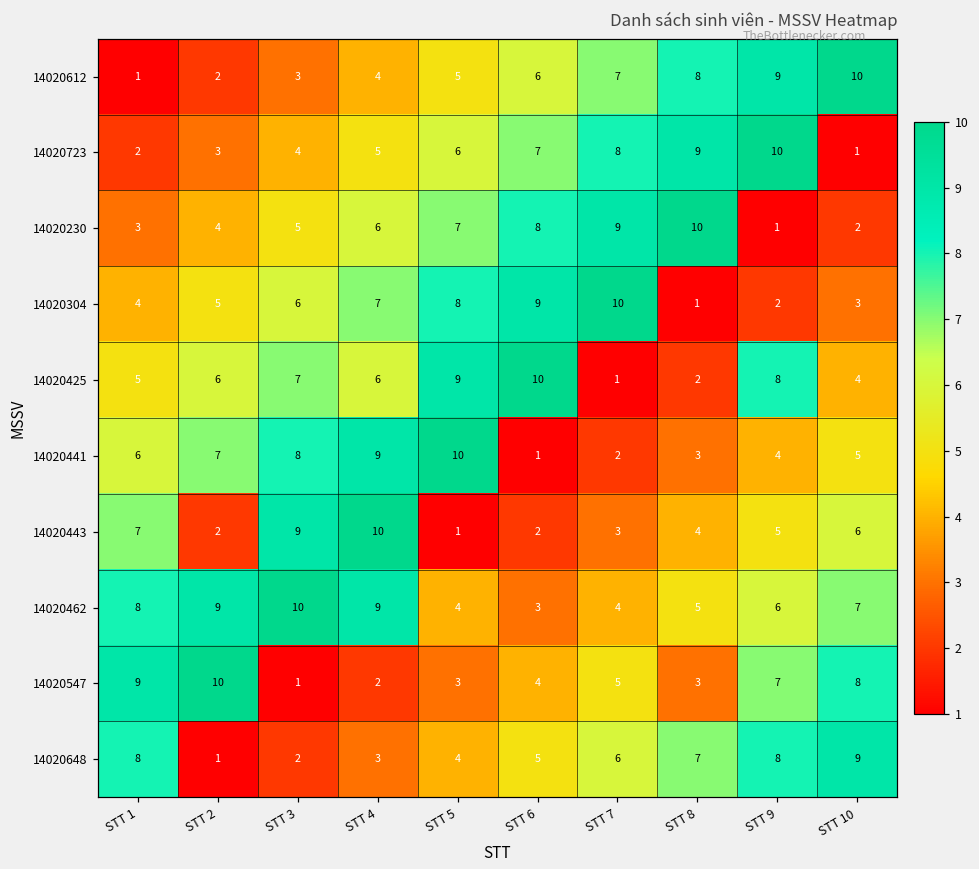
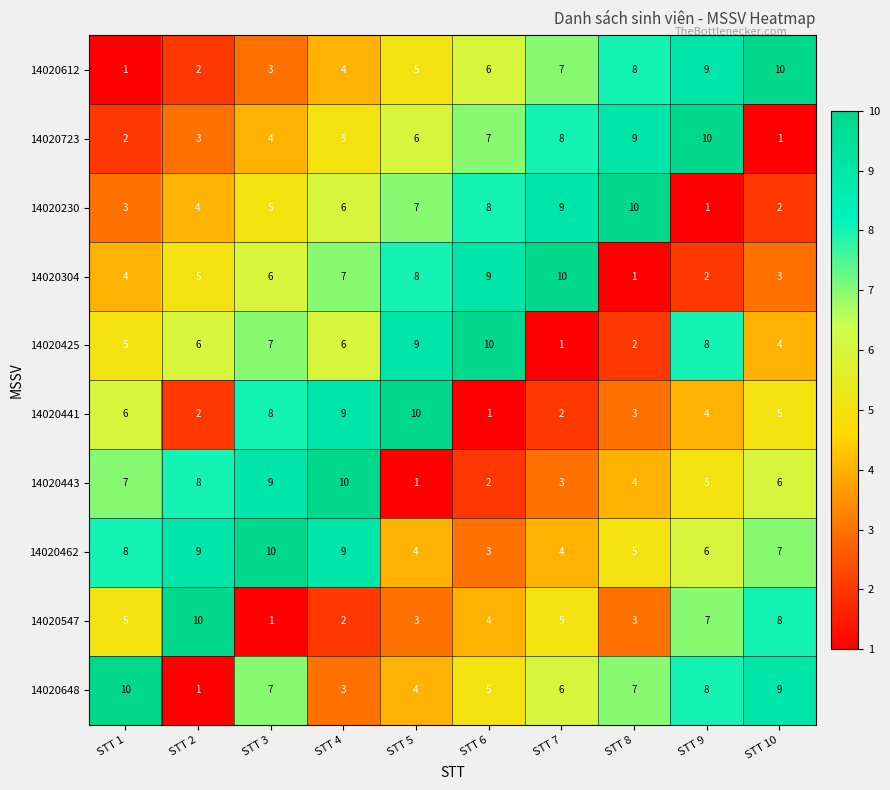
  {
    "14020612": {
      "STT 1": 1,
      "STT 2": 2,
      "STT 3": 3,
      "STT 4": 4,
      "STT 5": 5,
      "STT 6": 6,
      "STT 7": 7,
      "STT 8": 8,
      "STT 9": 9,
      "STT 10": 10
    },
    "14020723": {
      "STT 1": 2,
      "STT 2": 3,
      "STT 3": 4,
      "STT 4": 5,
      "STT 5": 6,
      "STT 6": 7,
      "STT 7": 8,
      "STT 8": 9,
      "STT 9": 10,
      "STT 10": 1
    },
    "14020230": {
      "STT 1": 3,
      "STT 2": 4,
      "STT 3": 5,
      "STT 4": 6,
      "STT 5": 7,
      "STT 6": 8,
      "STT 7": 9,
      "STT 8": 10,
      "STT 9": 1,
      "STT 10": 2
    },
    "14020304": {
      "STT 1": 4,
      "STT 2": 5,
      "STT 3": 6,
      "STT 4": 7,
      "STT 5": 8,
      "STT 6": 9,
      "STT 7": 10,
      "STT 8": 1,
      "STT 9": 2,
      "STT 10": 3
    },
    "14020425": {
      "STT 1": 5,
      "STT 2": 6,
      "STT 3": 7,
      "STT 4": 6,
      "STT 5": 9,
      "STT 6": 10,
      "STT 7": 1,
      "STT 8": 2,
      "STT 9": 8,
      "STT 10": 4
    },
    "14020441": {
      "STT 1": 6,
-     "STT 2": 7,
+     "STT 2": 2,
      "STT 3": 8,
      "STT 4": 9,
      "STT 5": 10,
      "STT 6": 1,
      "STT 7": 2,
      "STT 8": 3,
      "STT 9": 4,
      "STT 10": 5
    },
    "14020443": {
      "STT 1": 7,
-     "STT 2": 2,
+     "STT 2": 8,
      "STT 3": 9,
      "STT 4": 10,
      "STT 5": 1,
      "STT 6": 2,
      "STT 7": 3,
      "STT 8": 4,
      "STT 9": 5,
      "STT 10": 6
    },
    "14020462": {
      "STT 1": 8,
      "STT 2": 9,
      "STT 3": 10,
      "STT 4": 9,
      "STT 5": 4,
      "STT 6": 3,
      "STT 7": 4,
      "STT 8": 5,
      "STT 9": 6,
      "STT 10": 7
    },
    "14020547": {
-     "STT 1": 9,
+     "STT 1": 5,
      "STT 2": 10,
      "STT 3": 1,
      "STT 4": 2,
      "STT 5": 3,
      "STT 6": 4,
      "STT 7": 5,
      "STT 8": 3,
      "STT 9": 7,
      "STT 10": 8
    },
    "14020648": {
-     "STT 1": 8,
+     "STT 1": 10,
      "STT 2": 1,
-     "STT 3": 2,
+     "STT 3": 7,
      "STT 4": 3,
      "STT 5": 4,
      "STT 6": 5,
      "STT 7": 6,
      "STT 8": 7,
      "STT 9": 8,
      "STT 10": 9
    }
  }
